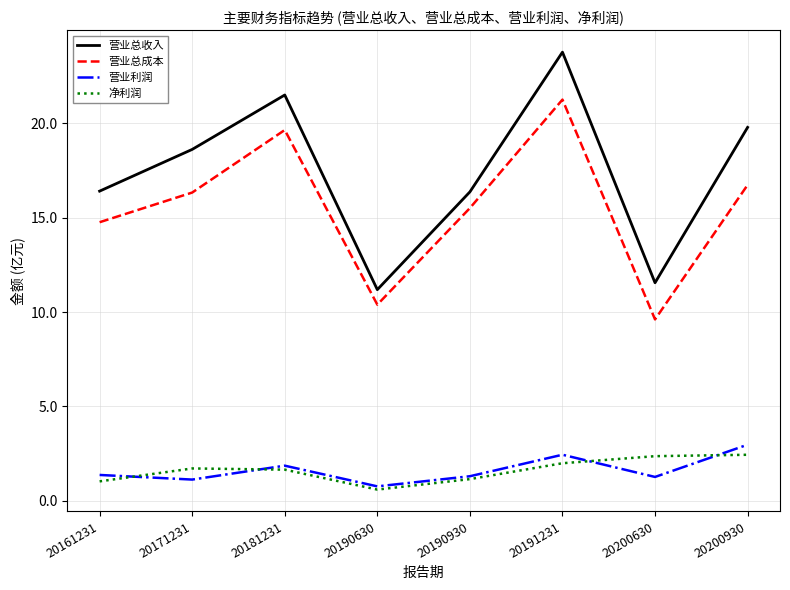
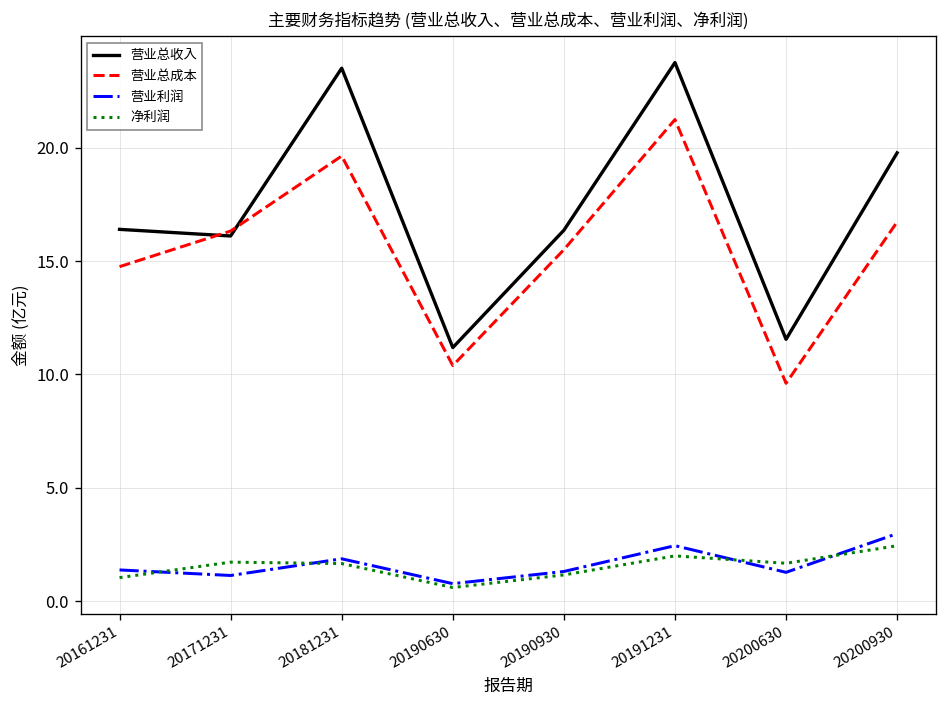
  {
    "营业总收入": {
      "20161231": 16.4,
-     "20171231": 18.6,
-     "20181231": 21.5,
+     "20171231": 16.1,
+     "20181231": 23.5,
      "20190630": 11.2,
      "20190930": 16.4,
      "20191231": 23.8,
      "20200630": 11.5,
      "20200930": 19.8
    },
    "营业总成本": {
      "20161231": 14.8,
      "20171231": 16.3,
      "20181231": 19.6,
      "20190630": 10.4,
      "20190930": 15.5,
      "20191231": 21.2,
      "20200630": 9.6,
      "20200930": 16.7
    },
    "营业利润": {
      "20161231": 1.4,
      "20171231": 1.1,
      "20181231": 1.9,
      "20190630": 0.8,
      "20190930": 1.3,
      "20191231": 2.4,
      "20200630": 1.3,
      "20200930": 3.0
    },
    "净利润": {
      "20161231": 1.0,
      "20171231": 1.7,
      "20181231": 1.7,
      "20190630": 0.6,
      "20190930": 1.2,
      "20191231": 2.0,
-     "20200630": 2.4,
+     "20200630": 1.7,
      "20200930": 2.4
    }
  }
